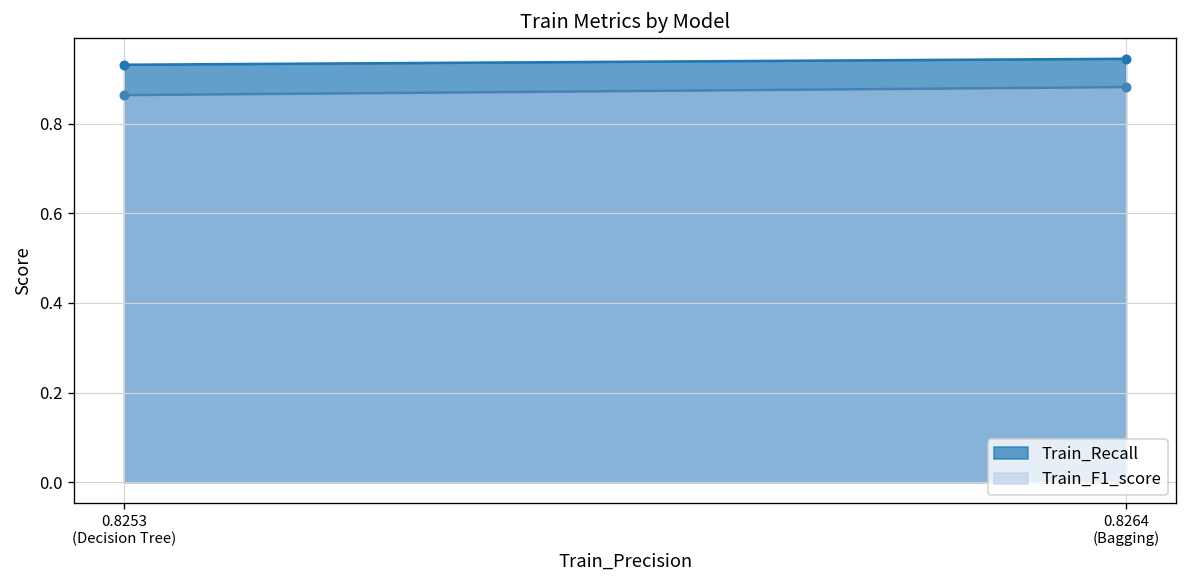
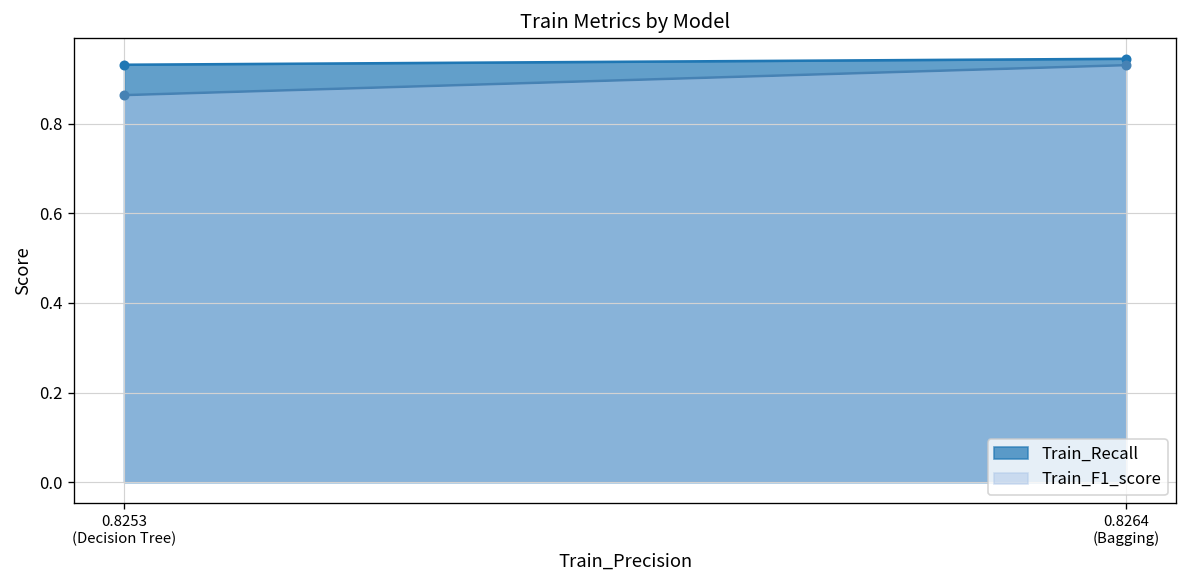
  {
    "Train_Recall": {
      "0.8253 (Decision Tree)": 0.93,
      "0.8264 (Bagging)": 0.95
    },
    "Train_F1_score": {
      "0.8253 (Decision Tree)": 0.86,
-     "0.8264 (Bagging)": 0.88
+     "0.8264 (Bagging)": 0.93
    }
  }
